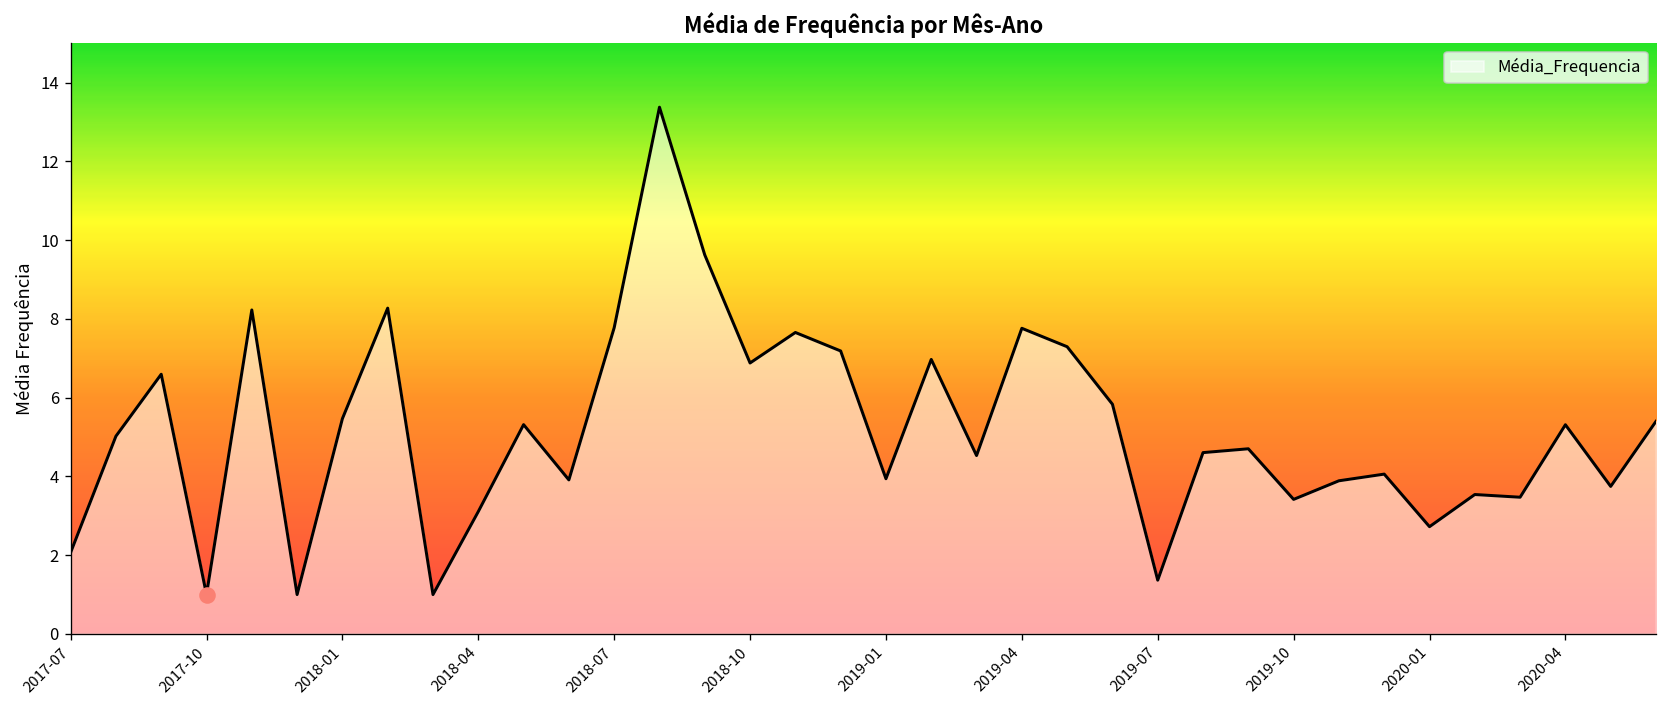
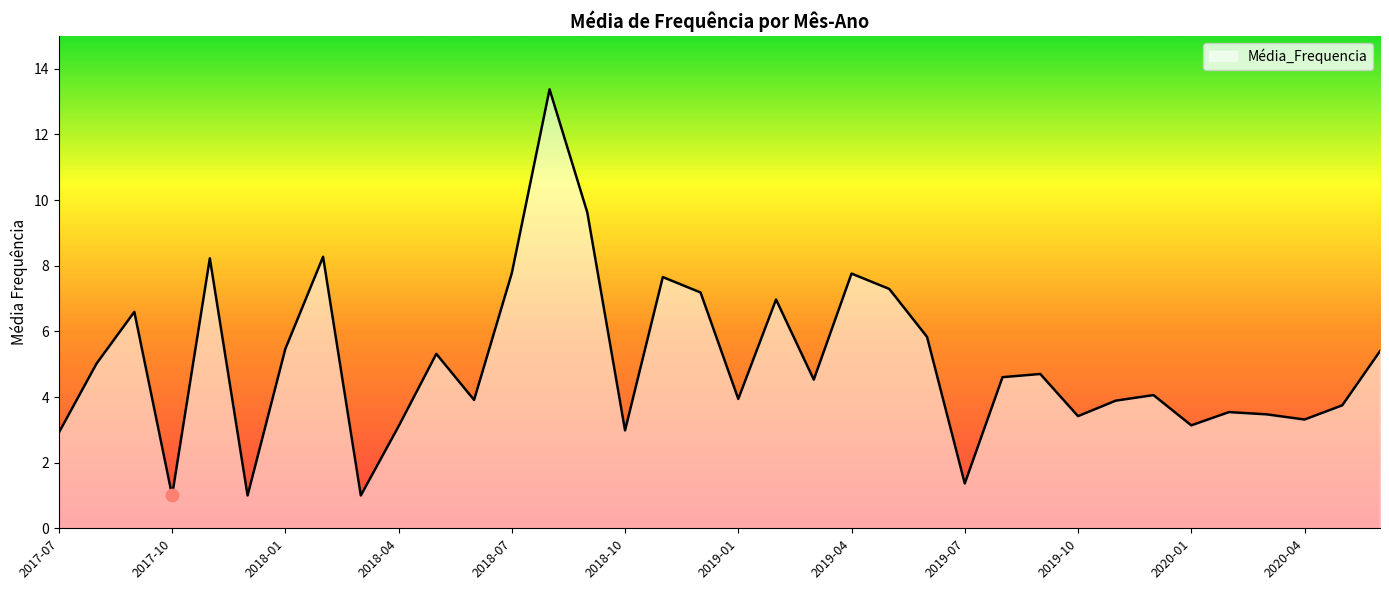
  {
    "Média_Frequencia": {
-     "2017-07": 2.1,
+     "2017-07": 2.9,
      "2018-01": 5.5,
      "2018-04": 3.1,
      "2018-07": 7.8,
-     "2018-10": 6.9,
+     "2018-10": 3.0,
      "2019-01": 3.9,
      "2019-04": 7.8,
      "2019-07": 1.4,
      "2019-10": 3.4,
-     "2020-01": 2.7,
-     "2020-04": 5.3
+     "2020-01": 3.1,
+     "2020-04": 3.3
    }
  }
